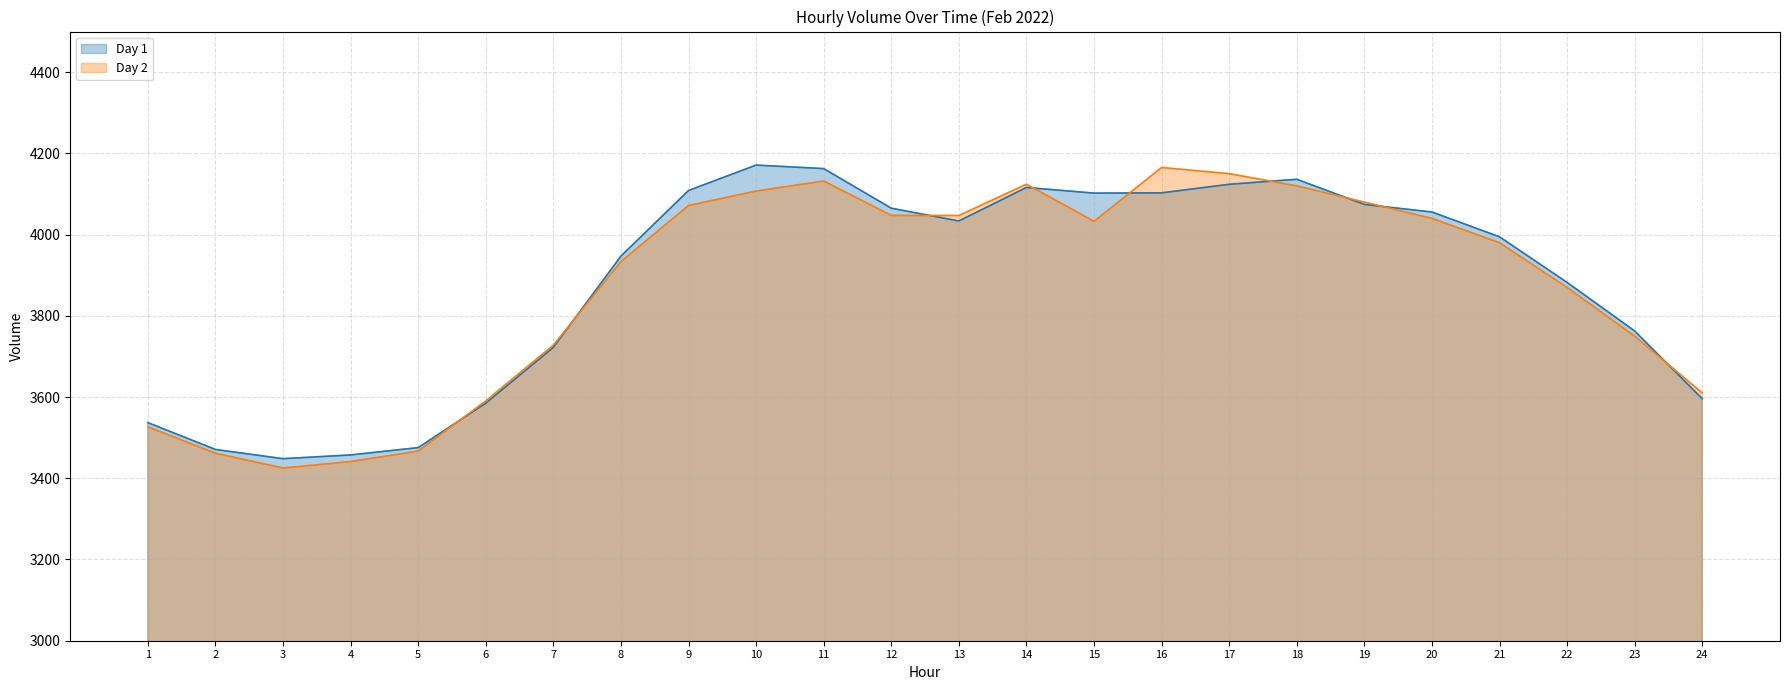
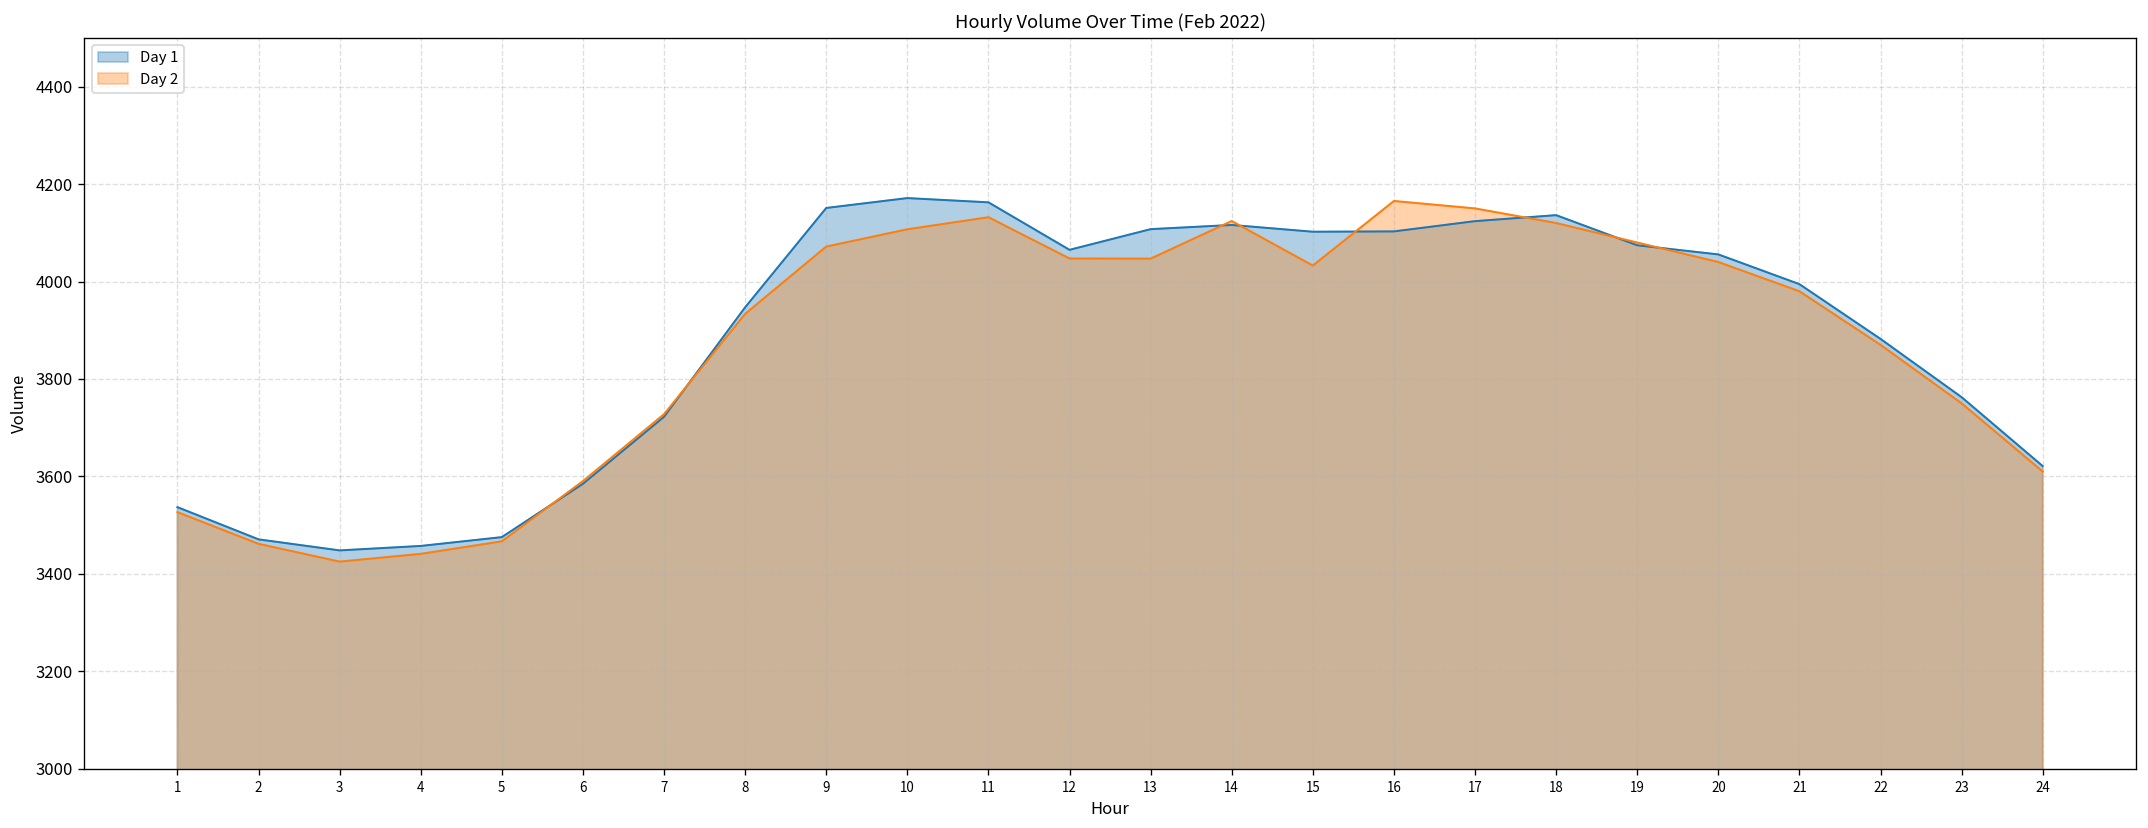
  {
    "Day 1": {
      "1": 3540,
      "2": 3470,
      "3": 3450,
      "4": 3460,
      "5": 3480,
      "8": 3950,
-     "9": 4110,
+     "9": 4150,
      "10": 4170,
      "11": 4160,
      "12": 4070,
-     "13": 4030,
+     "13": 4110,
      "14": 4120,
      "15": 4100,
      "16": 4100,
      "17": 4120,
      "18": 4140,
      "20": 4060,
      "21": 3990,
      "22": 3880,
      "23": 3760,
-     "24": 3600
+     "24": 3620
    },
    "Day 2": {
      "1": 3530,
      "2": 3460,
      "3": 3430,
      "4": 3440,
      "5": 3470,
      "8": 3930,
      "9": 4070,
      "10": 4110,
      "11": 4130,
      "12": 4050,
      "13": 4050,
      "14": 4120,
      "15": 4030,
      "16": 4170,
      "17": 4150,
      "18": 4120,
      "20": 4040,
      "21": 3980,
      "22": 3870,
      "23": 3750,
      "24": 3610
    }
  }
